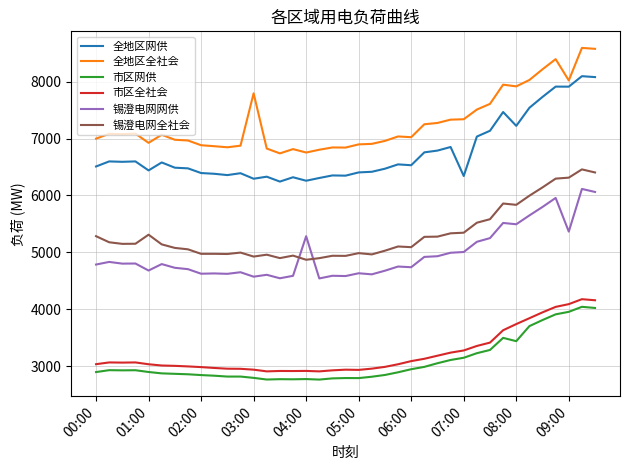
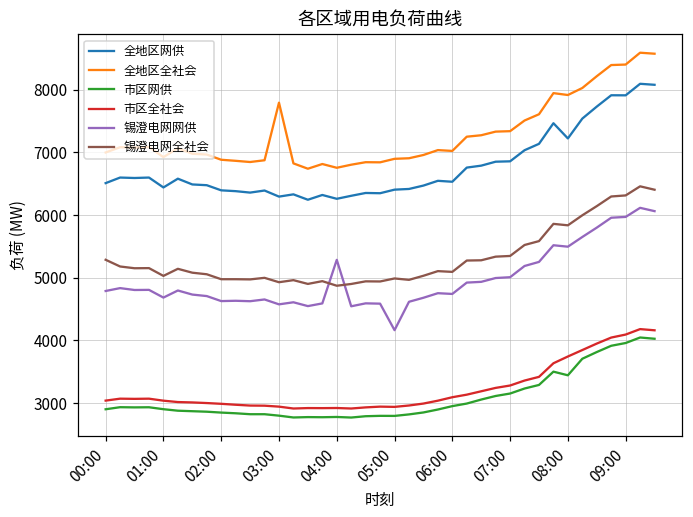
  {
    "全地区网供": {
      "00:00": 6500,
      "01:00": 6400,
      "02:00": 6400,
      "03:00": 6300,
      "04:00": 6300,
      "05:00": 6400,
      "06:00": 6500,
-     "07:00": 6300,
+     "07:00": 6900,
      "08:00": 7200,
      "09:00": 7900
    },
    "全地区全社会": {
      "00:00": 7000,
      "01:00": 6900,
      "02:00": 6900,
      "03:00": 7800,
      "04:00": 6800,
      "05:00": 6900,
      "06:00": 7000,
      "07:00": 7300,
      "08:00": 7900,
-     "09:00": 8000
+     "09:00": 8400
    },
    "市区网供": {
      "00:00": 2900,
      "01:00": 2900,
      "02:00": 2800,
      "03:00": 2800,
      "04:00": 2800,
      "05:00": 2800,
      "06:00": 3000,
      "07:00": 3200,
      "08:00": 3400,
      "09:00": 4000
    },
    "市区全社会": {
      "00:00": 3000,
      "01:00": 3000,
      "02:00": 3000,
      "03:00": 2900,
      "04:00": 2900,
      "05:00": 2900,
      "06:00": 3100,
      "07:00": 3300,
      "08:00": 3700,
      "09:00": 4100
    },
    "锡澄电网网供": {
      "00:00": 4800,
      "01:00": 4700,
      "02:00": 4600,
      "03:00": 4600,
      "04:00": 5300,
-     "05:00": 4600,
+     "05:00": 4200,
      "06:00": 4700,
      "07:00": 5000,
      "08:00": 5500,
-     "09:00": 5400
+     "09:00": 6000
    },
    "锡澄电网全社会": {
      "00:00": 5300,
-     "01:00": 5300,
+     "01:00": 5000,
      "02:00": 5000,
      "03:00": 4900,
      "04:00": 4900,
      "05:00": 5000,
      "06:00": 5100,
      "07:00": 5300,
      "08:00": 5800,
      "09:00": 6300
    }
  }
